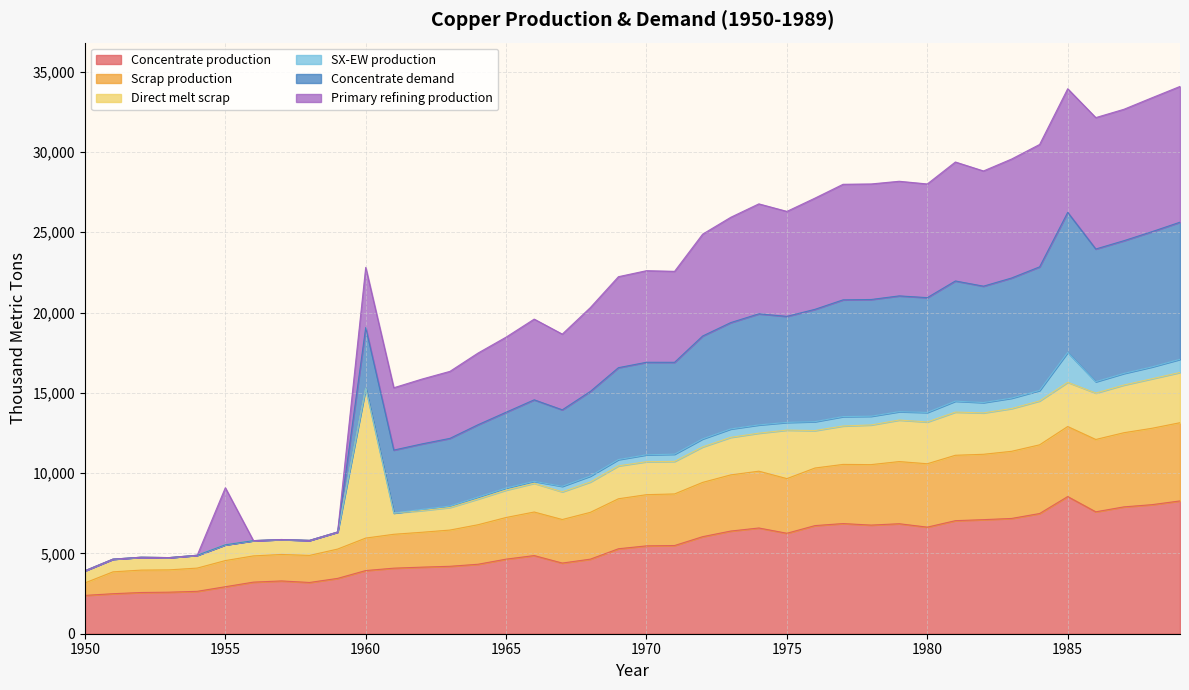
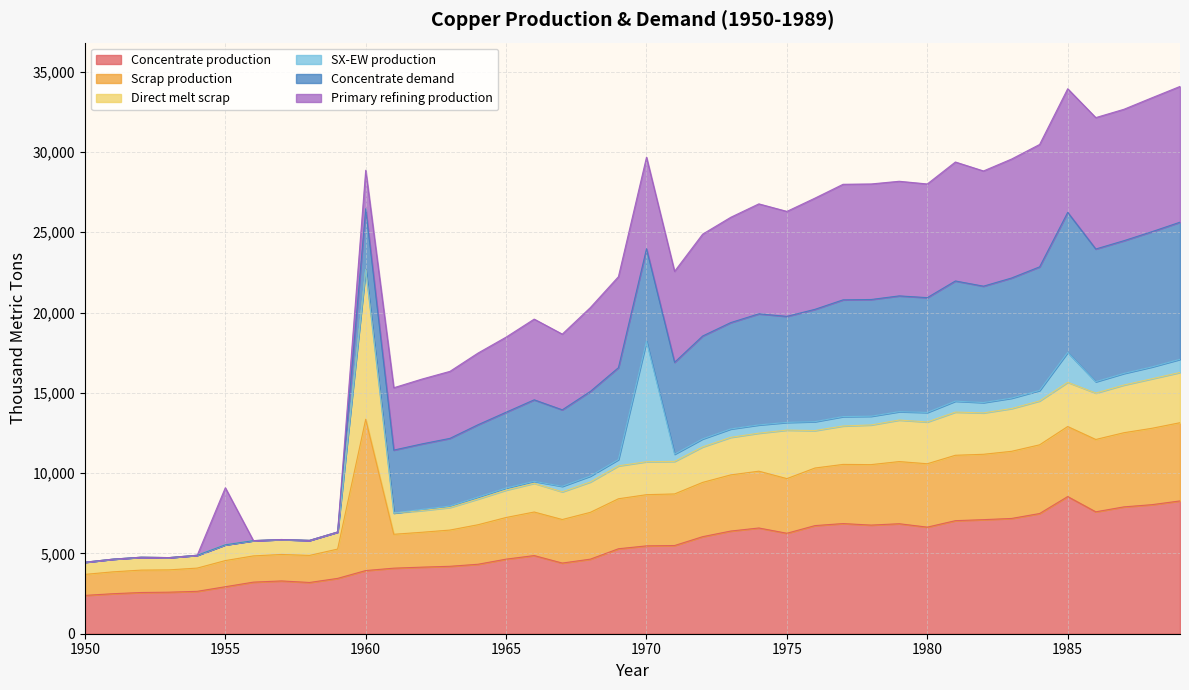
  {
    "Concentrate production": {
      "1950": "2,400",
      "1955": "2,900",
      "1960": "3,900",
      "1965": "4,600",
      "1970": "5,500",
      "1975": "6,300",
      "1980": "6,600",
      "1985": "8,500"
    },
    "Scrap production": {
-     "1950": "800",
+     "1950": "1,300",
      "1955": "1,600",
-     "1960": "2,000",
+     "1960": "9,400",
      "1965": "2,600",
      "1970": "3,200",
      "1975": "3,400",
      "1980": "3,900",
      "1985": "4,400"
    },
    "Direct melt scrap": {
      "1970": "2,100",
      "1975": "3,000",
      "1980": "2,600",
      "1985": "2,800"
    },
    "SX-EW production": {
-     "1970": "400",
+     "1970": "7,500",
      "1975": "500",
      "1980": "600",
      "1985": "1,900"
    },
    "Concentrate demand": {
      "1960": "3,800",
      "1965": "4,700",
      "1970": "5,800",
      "1975": "6,600",
      "1980": "7,100",
      "1985": "8,700"
    },
    "Primary refining production": {
      "1955": "3,600",
-     "1960": "3,700",
+     "1960": "2,400",
      "1965": "4,700",
      "1970": "5,700",
      "1975": "6,500",
      "1980": "7,100",
      "1985": "7,700"
    }
  }
